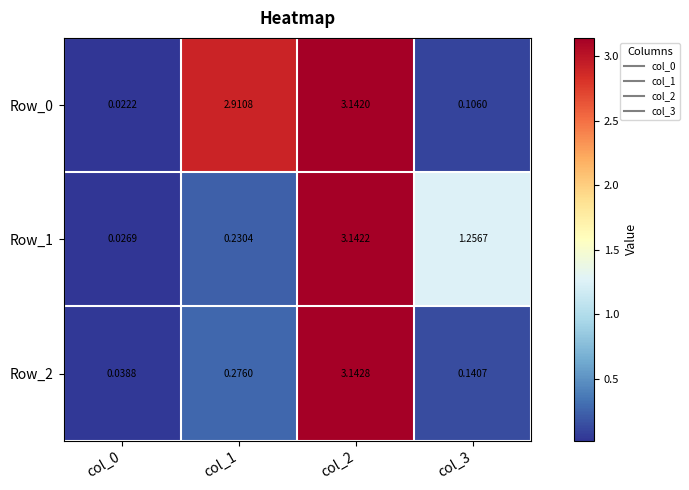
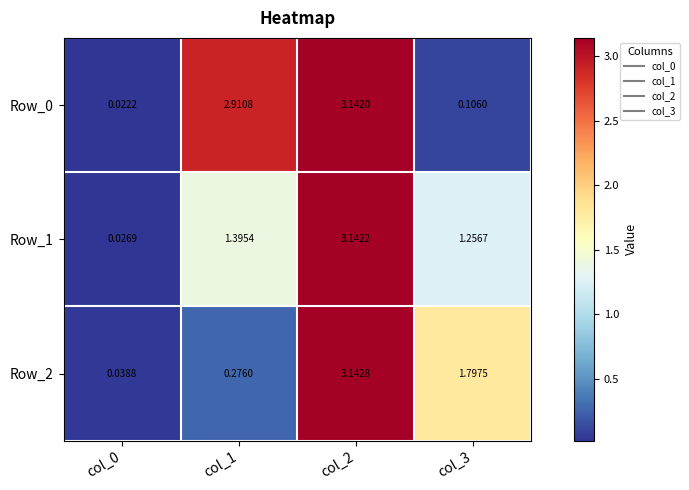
  {
    "Row_0": {
      "col_0": 0.0222,
      "col_1": 2.9108,
      "col_2": 3.1420,
      "col_3": 0.1060
    },
    "Row_1": {
      "col_0": 0.0269,
-     "col_1": 0.2304,
+     "col_1": 1.3954,
      "col_2": 3.1422,
      "col_3": 1.2567
    },
    "Row_2": {
      "col_0": 0.0388,
      "col_1": 0.2760,
      "col_2": 3.1428,
-     "col_3": 0.1407
+     "col_3": 1.7975
    }
  }
